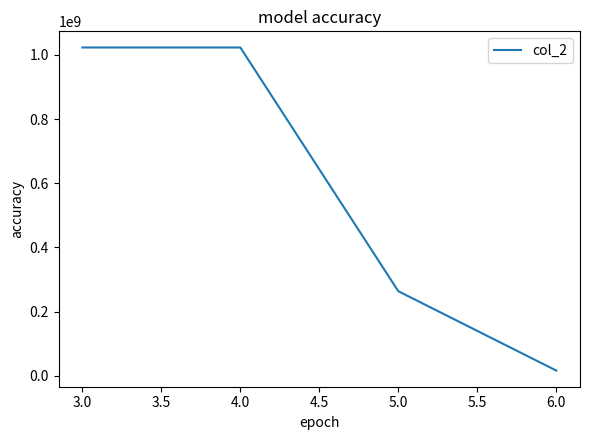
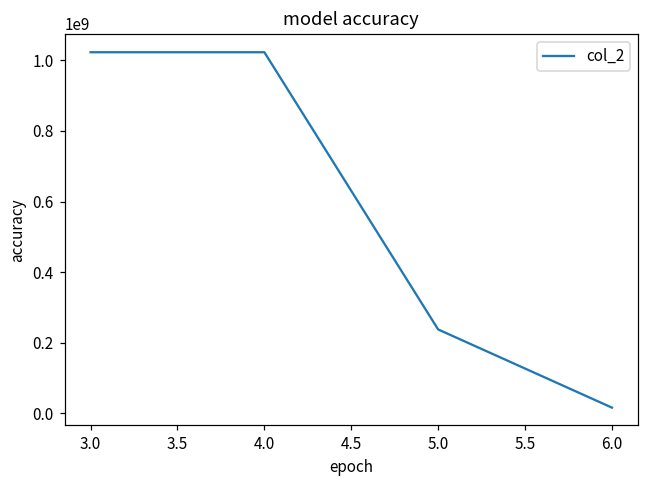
  {
    "3.0": 1020000000,
    "4.0": 1020000000,
-   "5.0": 260000000,
+   "5.0": 240000000,
    "6.0": 20000000
  }
